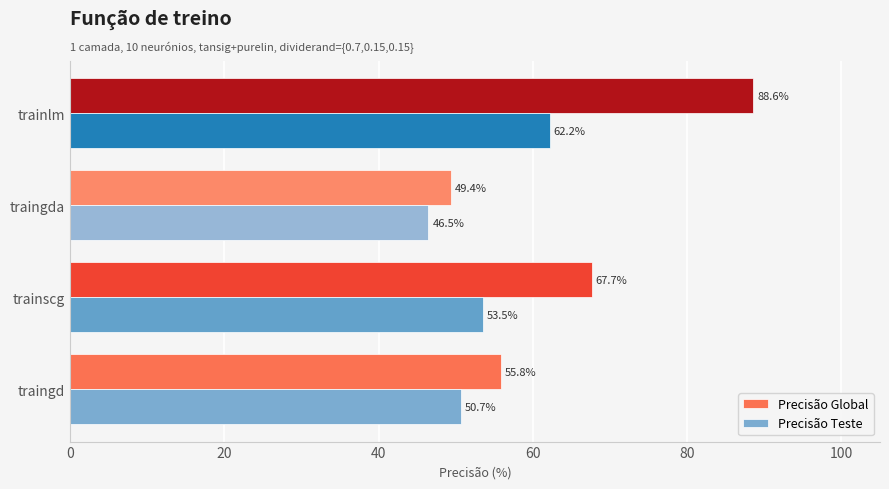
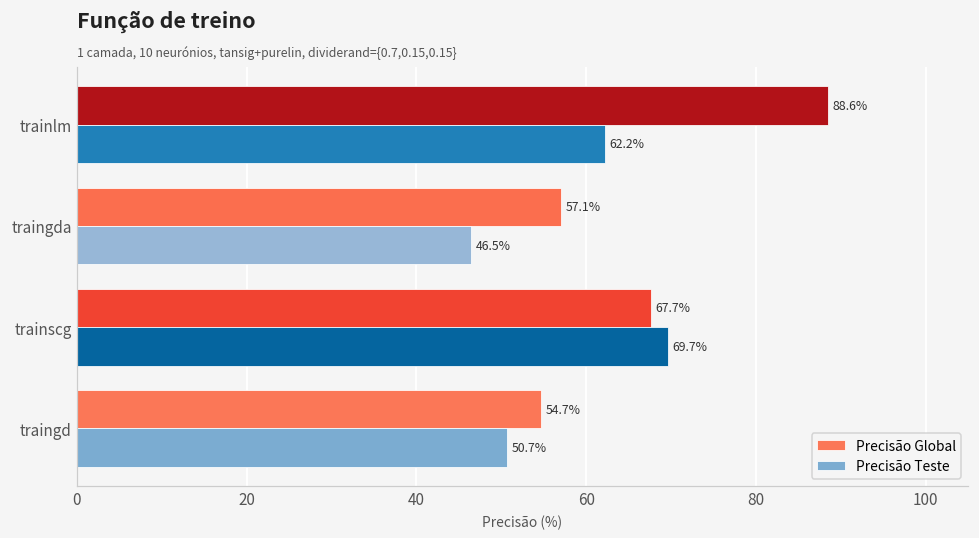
  {
    "Precisão Global": {
      "trainlm": "88.6%",
-     "traingda": "49.4%",
+     "traingda": "57.1%",
      "trainscg": "67.7%",
-     "traingd": "55.8%"
+     "traingd": "54.7%"
    },
    "Precisão Teste": {
      "trainlm": "62.2%",
      "traingda": "46.5%",
-     "trainscg": "53.5%",
+     "trainscg": "69.7%",
      "traingd": "50.7%"
    }
  }
